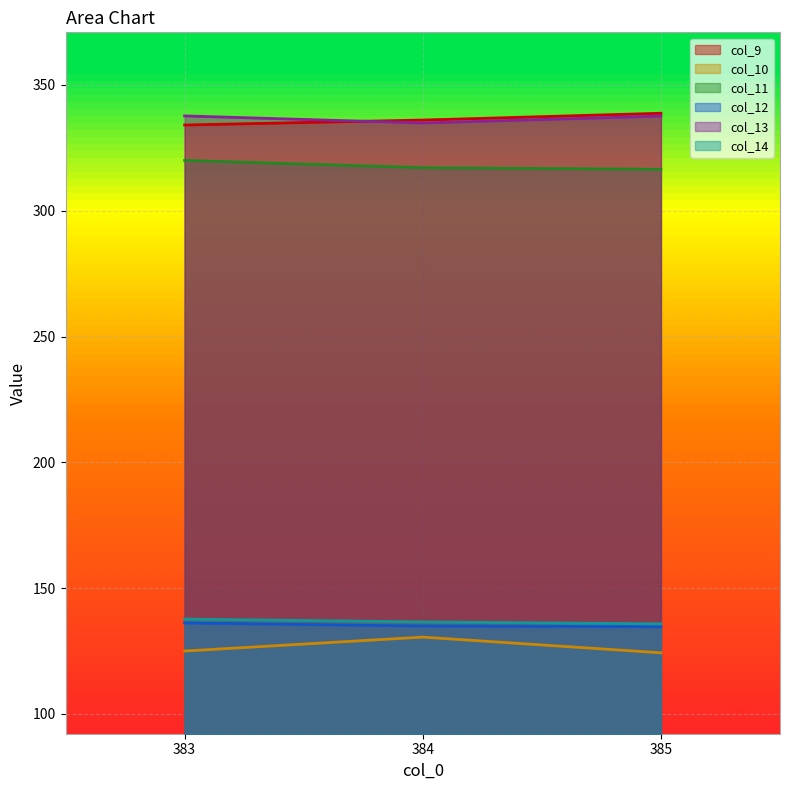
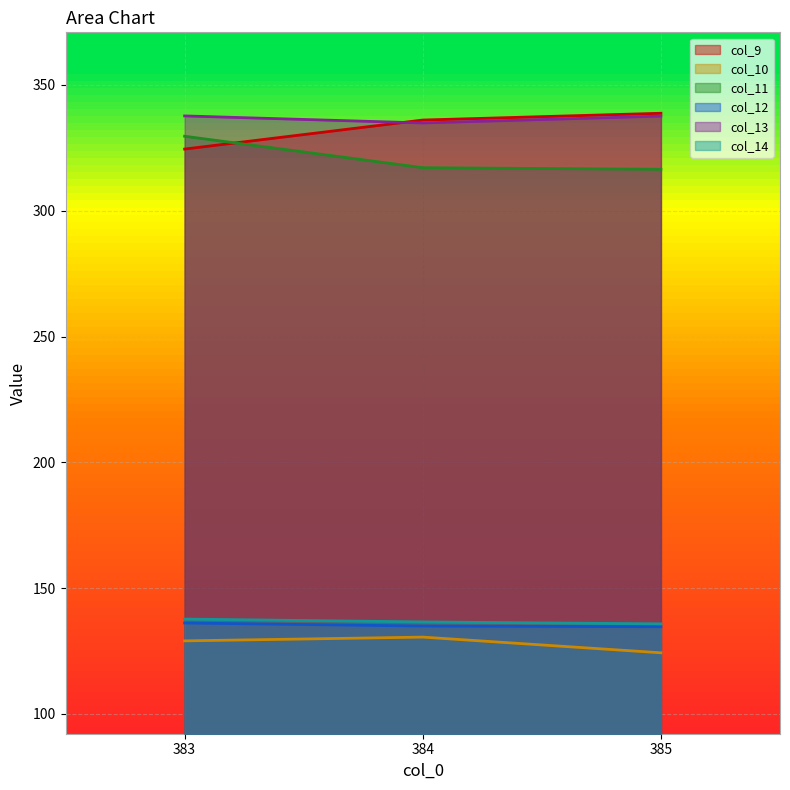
  {
    "col_9": {
-     "383": 334,
+     "383": 325,
      "384": 336,
      "385": 339
    },
    "col_10": {
-     "383": 125,
+     "383": 129,
      "384": 131,
      "385": 124
    },
    "col_11": {
-     "383": 320,
+     "383": 330,
      "384": 317,
      "385": 316
    },
    "col_13": {
      "383": 338,
      "384": 335,
      "385": 338
    }
  }
